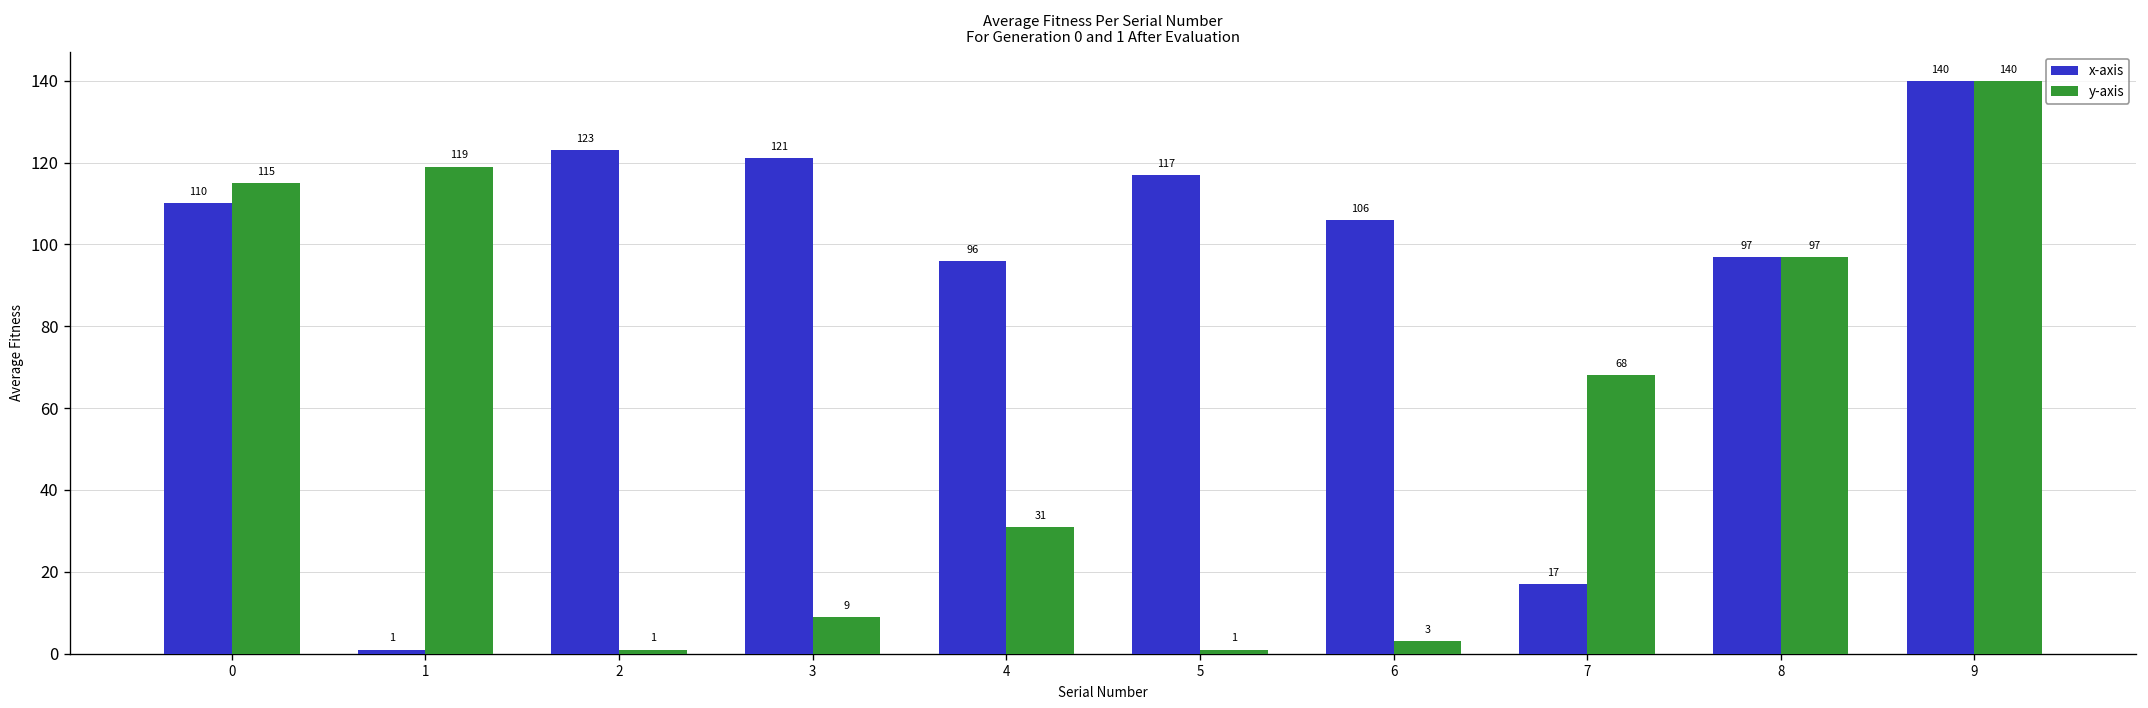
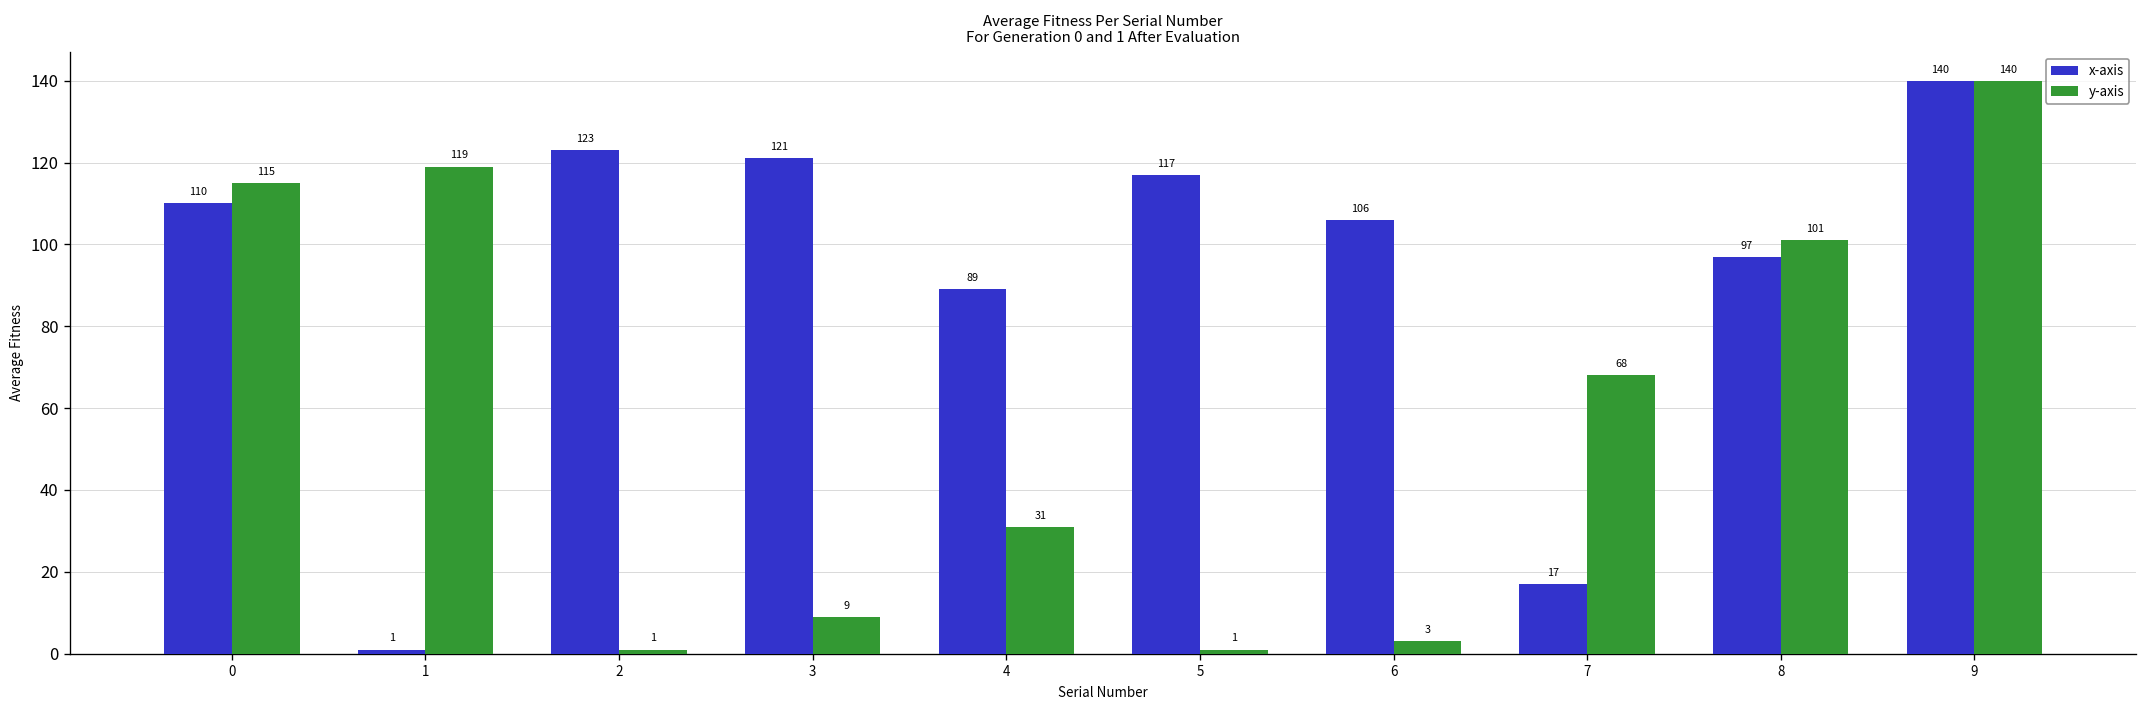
  {
    "x-axis": {
      "0": 110,
      "1": 1,
      "2": 123,
      "3": 121,
-     "4": 96,
+     "4": 89,
      "5": 117,
      "6": 106,
      "7": 17,
      "8": 97,
      "9": 140
    },
    "y-axis": {
      "0": 115,
      "1": 119,
      "2": 1,
      "3": 9,
      "4": 31,
      "5": 1,
      "6": 3,
      "7": 68,
-     "8": 97,
+     "8": 101,
      "9": 140
    }
  }
